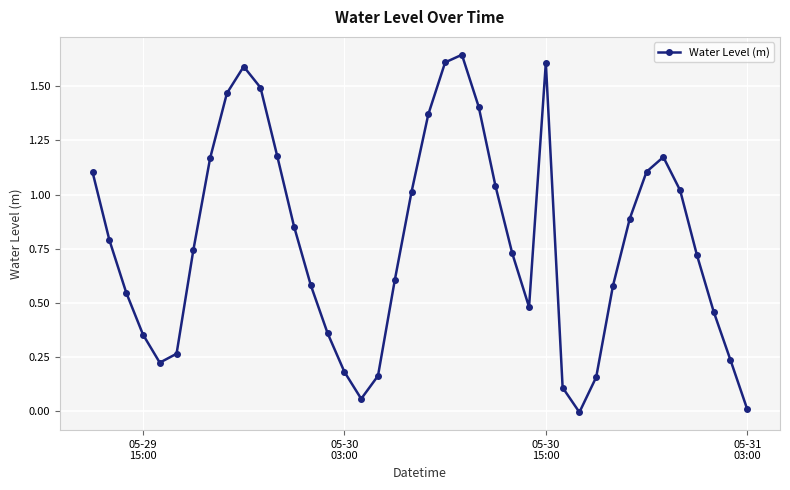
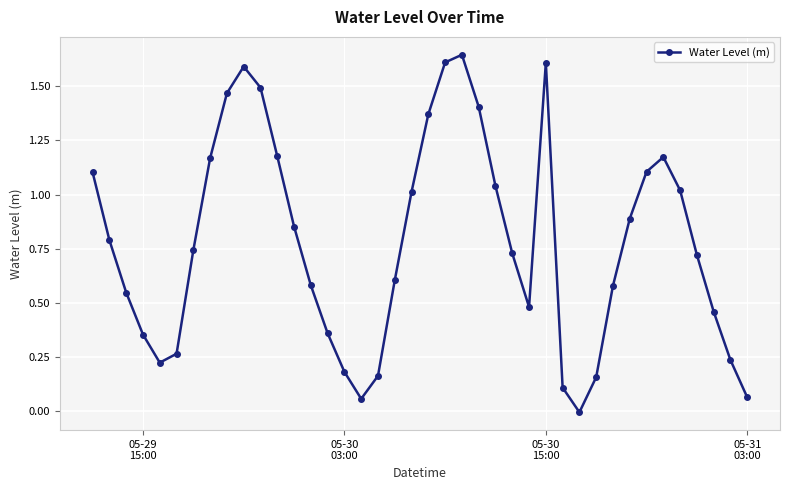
  {
    "05-29 15:00": 0.35,
    "05-30 03:00": 0.18,
    "05-30 15:00": 1.61,
-   "05-31 03:00": 0.01
+   "05-31 03:00": 0.06
  }
